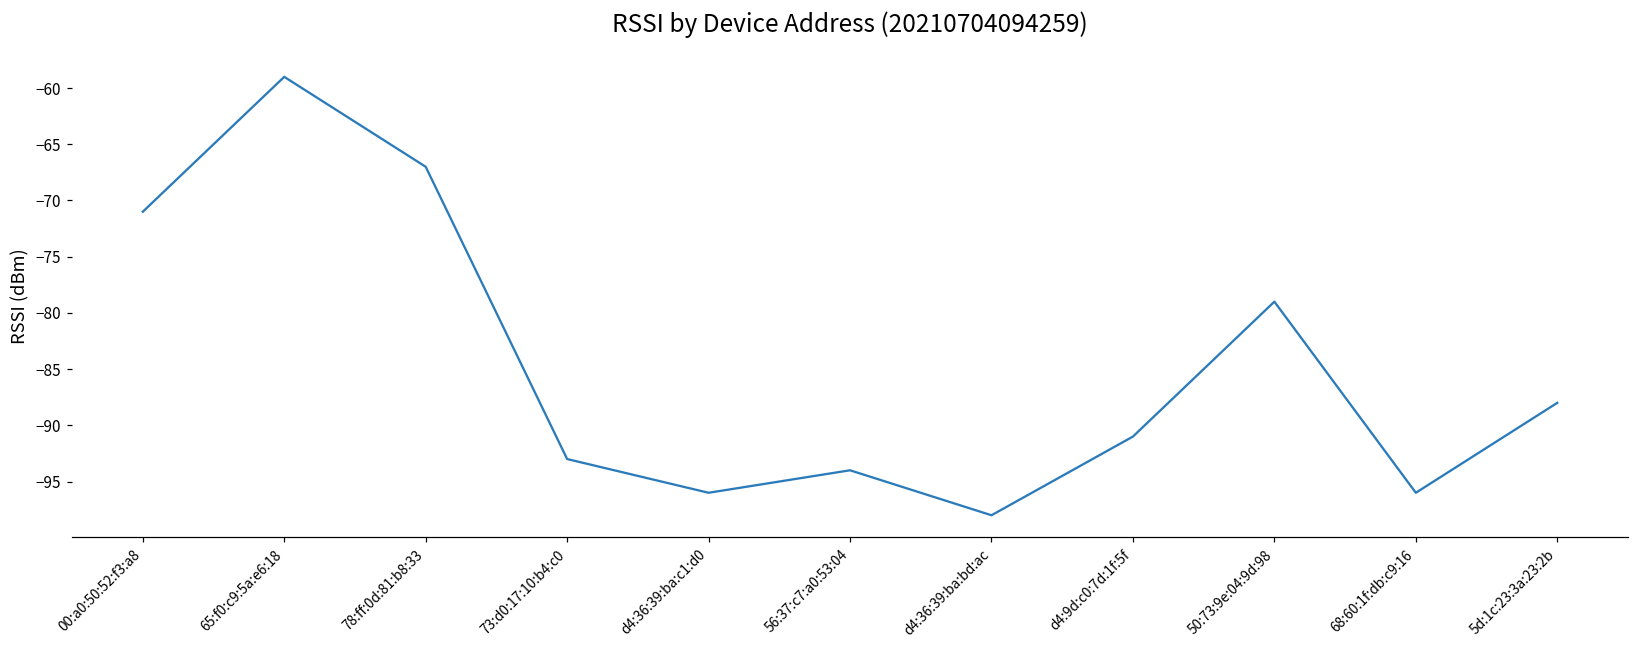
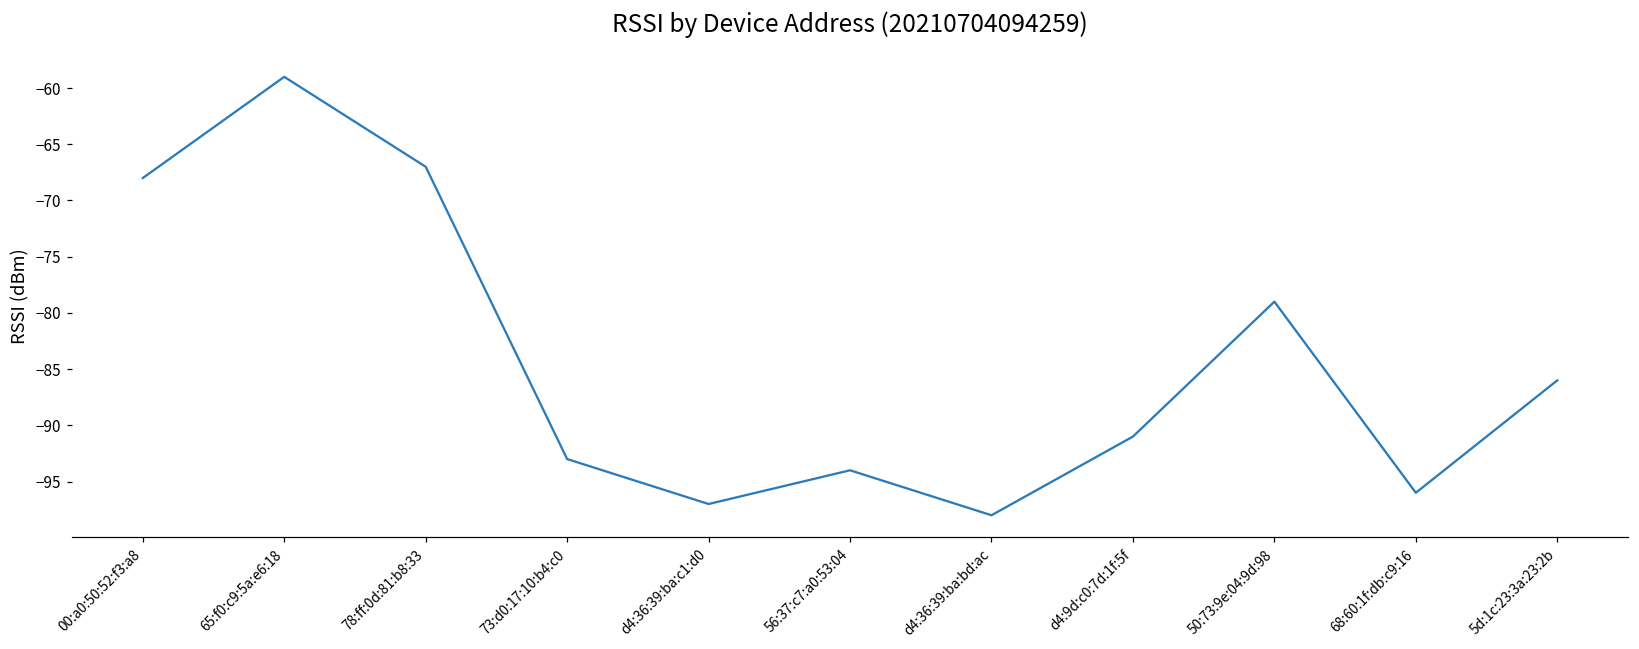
  {
-   "00:a0:50:52:f3:a8": -71,
+   "00:a0:50:52:f3:a8": -68,
    "65:f0:c9:5a:e6:18": -59,
    "78:ff:0d:81:b8:33": -67,
    "73:d0:17:10:b4:c0": -93,
-   "d4:36:39:ba:c1:d0": -96,
+   "d4:36:39:ba:c1:d0": -97,
    "56:37:c7:a0:53:04": -94,
    "d4:36:39:ba:bd:ac": -98,
    "d4:9d:c0:7d:1f:5f": -91,
    "50:73:9e:04:9d:98": -79,
    "68:60:1f:db:c9:16": -96,
-   "5d:1c:23:3a:23:2b": -88
+   "5d:1c:23:3a:23:2b": -86
  }
